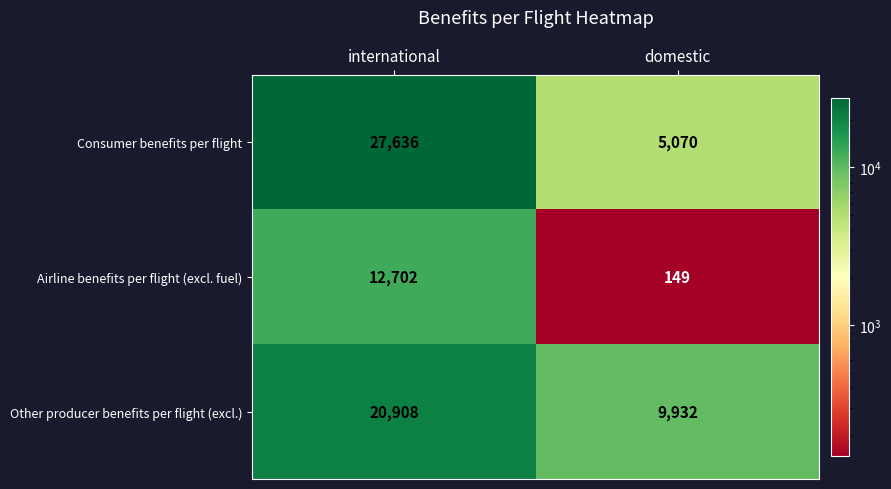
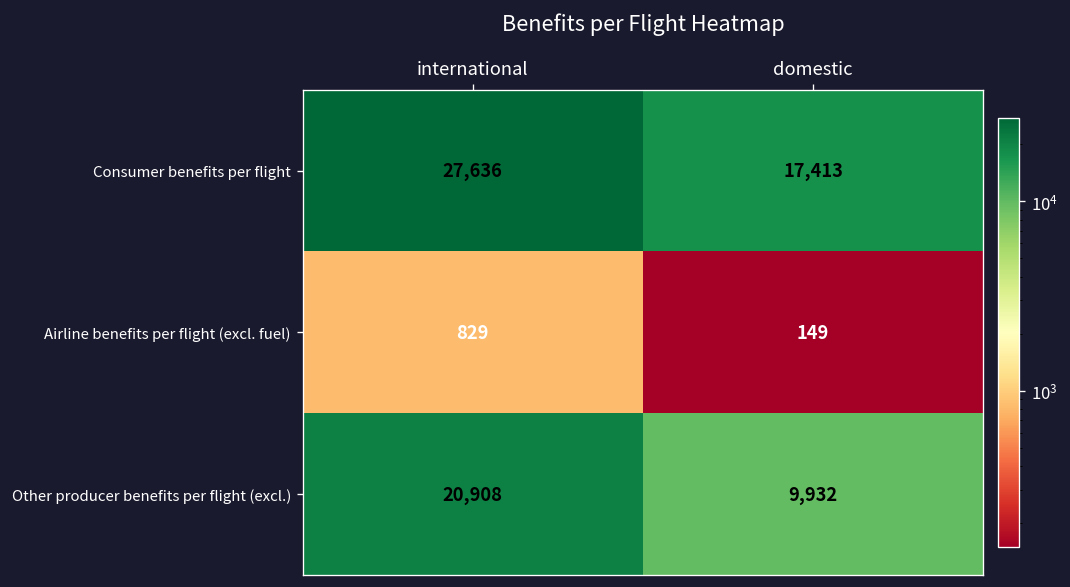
  {
    "Consumer benefits per flight": {
      "international": "27,636",
-     "domestic": "5,070"
+     "domestic": "17,413"
    },
    "Airline benefits per flight (excl. fuel)": {
-     "international": "12,702",
+     "international": "829",
      "domestic": "149"
    },
    "Other producer benefits per flight (excl.)": {
      "international": "20,908",
      "domestic": "9,932"
    }
  }
